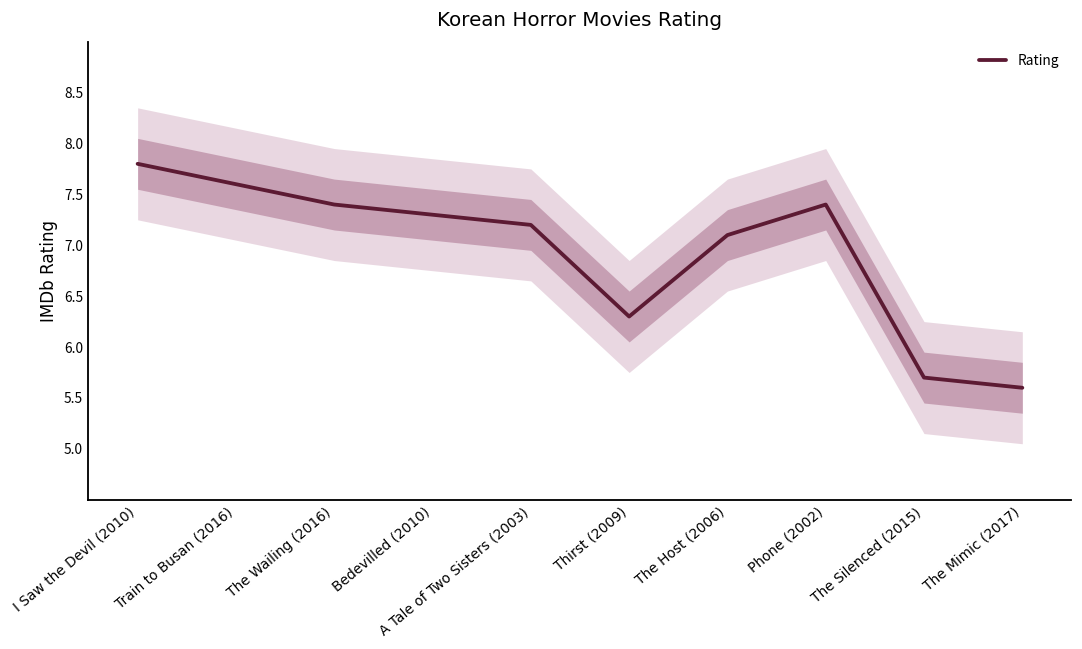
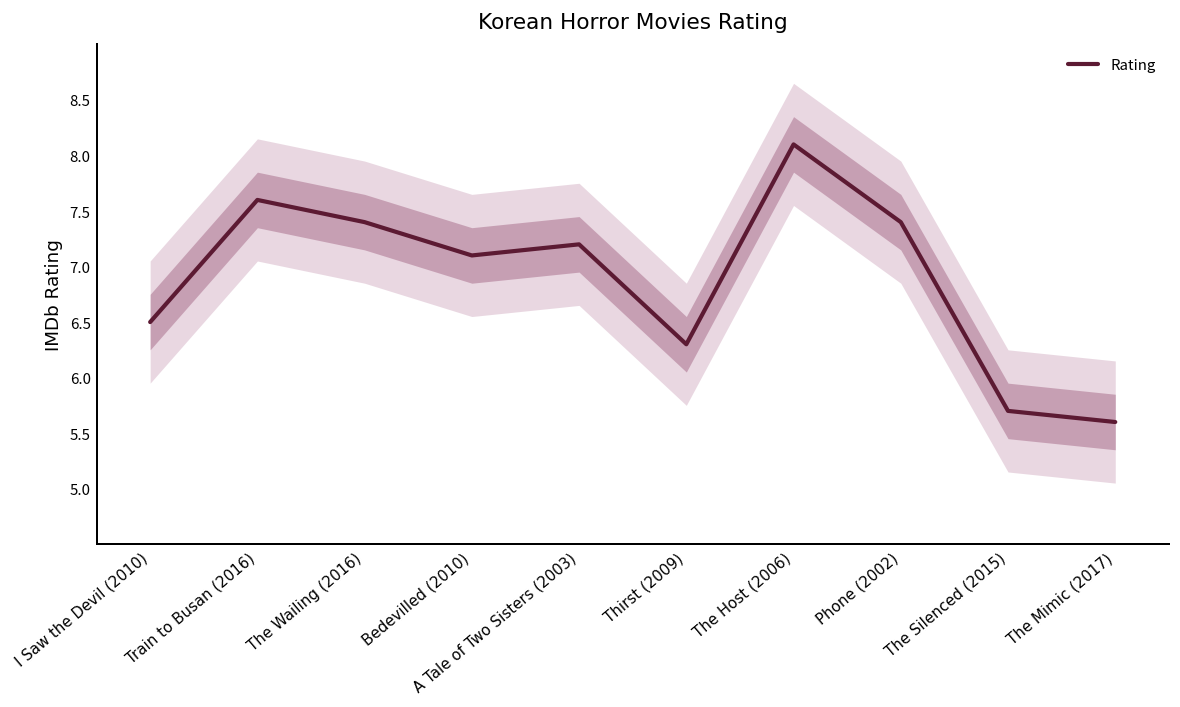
  {
    "Rating": {
-     "I Saw the Devil (2010)": 7.8,
+     "I Saw the Devil (2010)": 6.5,
      "Train to Busan (2016)": 7.6,
      "The Wailing (2016)": 7.4,
-     "Bedevilled (2010)": 7.3,
+     "Bedevilled (2010)": 7.1,
      "A Tale of Two Sisters (2003)": 7.2,
      "Thirst (2009)": 6.3,
-     "The Host (2006)": 7.1,
+     "The Host (2006)": 8.1,
      "Phone (2002)": 7.4,
      "The Silenced (2015)": 5.7,
      "The Mimic (2017)": 5.6
    }
  }
